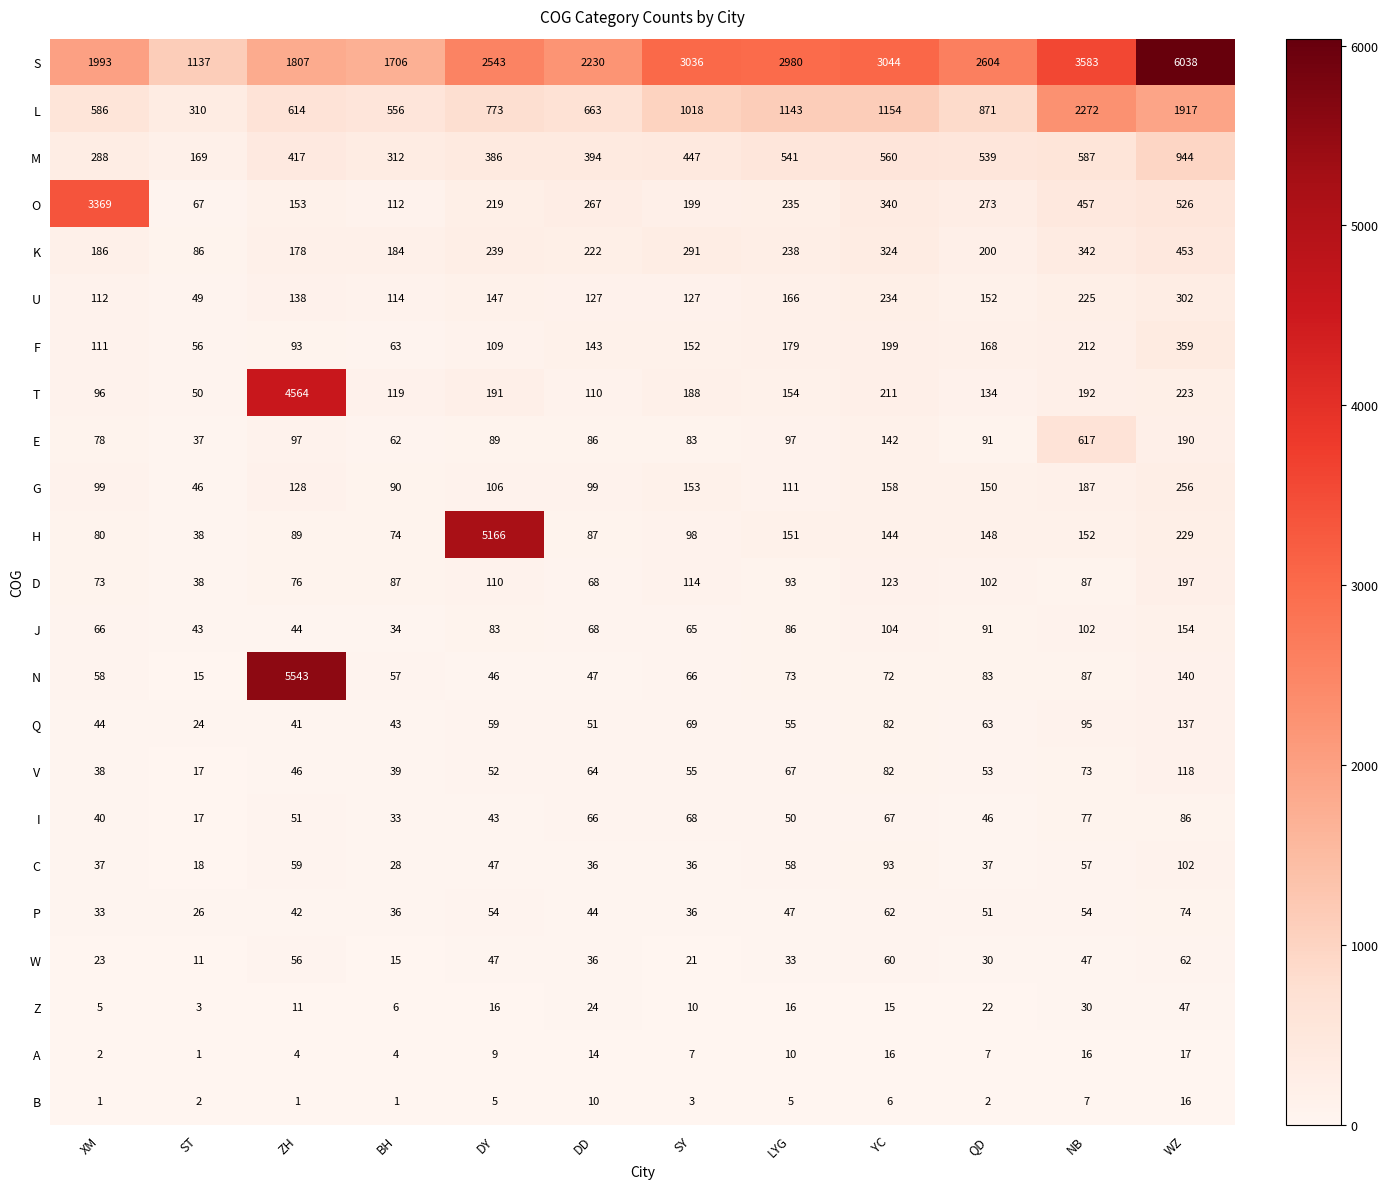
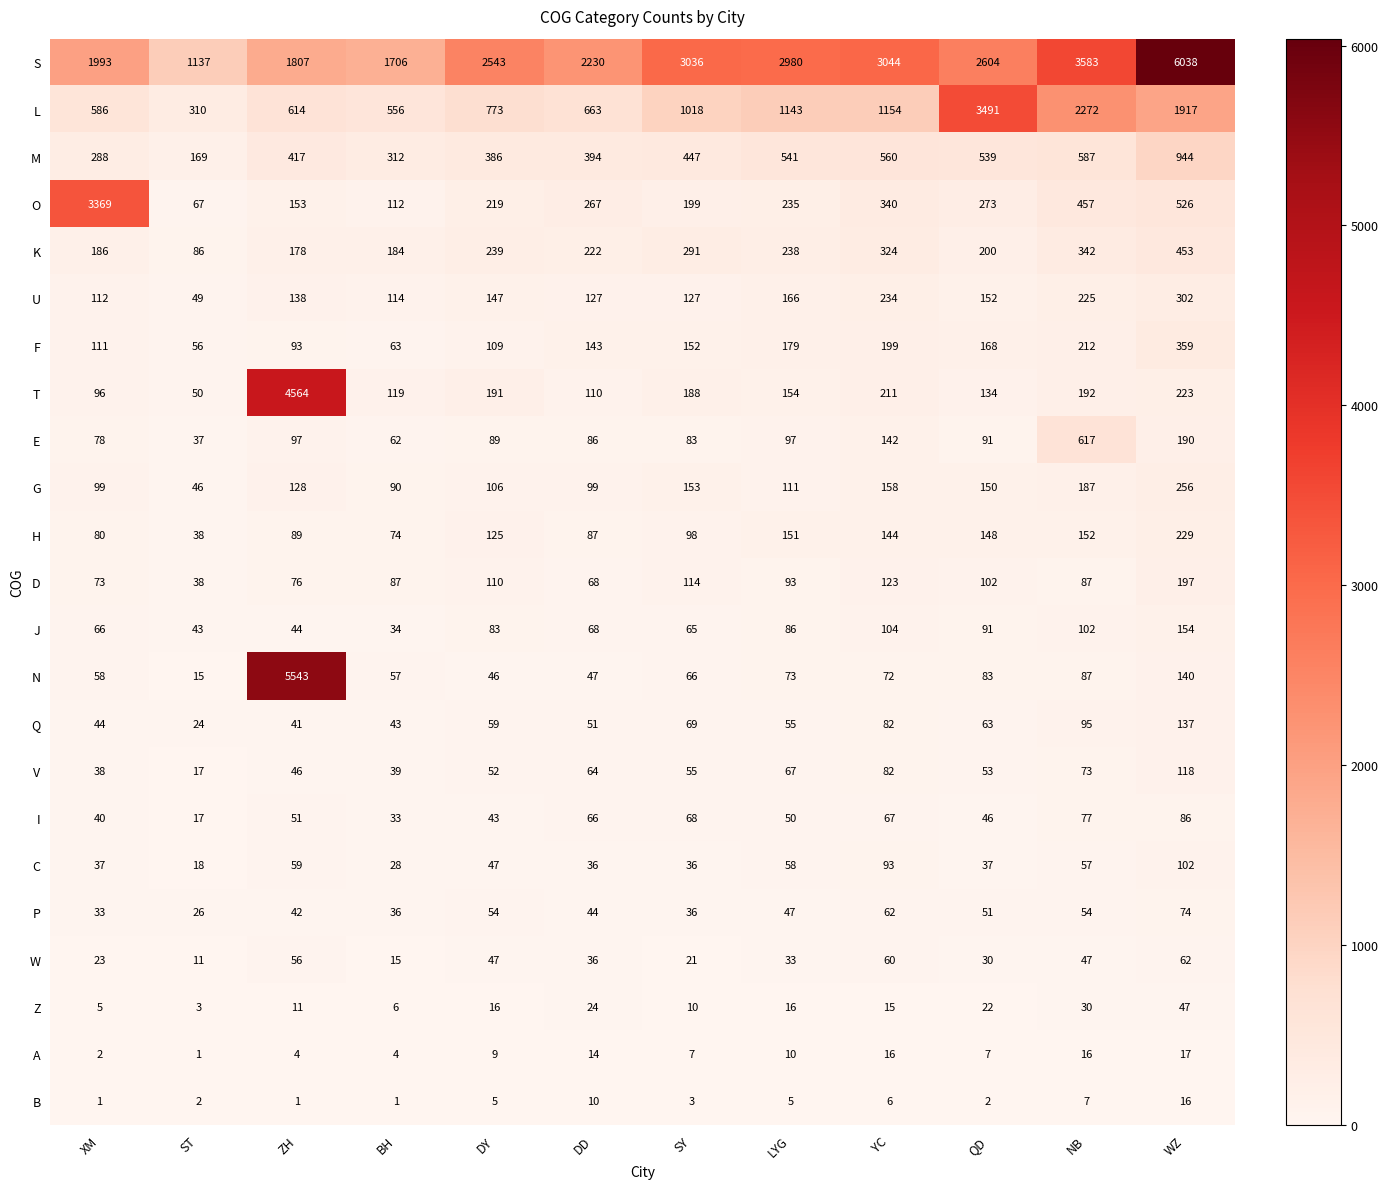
  {
    "L": {
      "XM": 586,
      "ST": 310,
      "ZH": 614,
      "BH": 556,
      "DY": 773,
      "DD": 663,
      "SY": 1018,
      "LYG": 1143,
      "YC": 1154,
-     "QD": 871,
+     "QD": 3491,
      "NB": 2272,
      "WZ": 1917
    },
    "H": {
      "XM": 80,
      "ST": 38,
      "ZH": 89,
      "BH": 74,
-     "DY": 5166,
+     "DY": 125,
      "DD": 87,
      "SY": 98,
      "LYG": 151,
      "YC": 144,
      "QD": 148,
      "NB": 152,
      "WZ": 229
    }
  }
